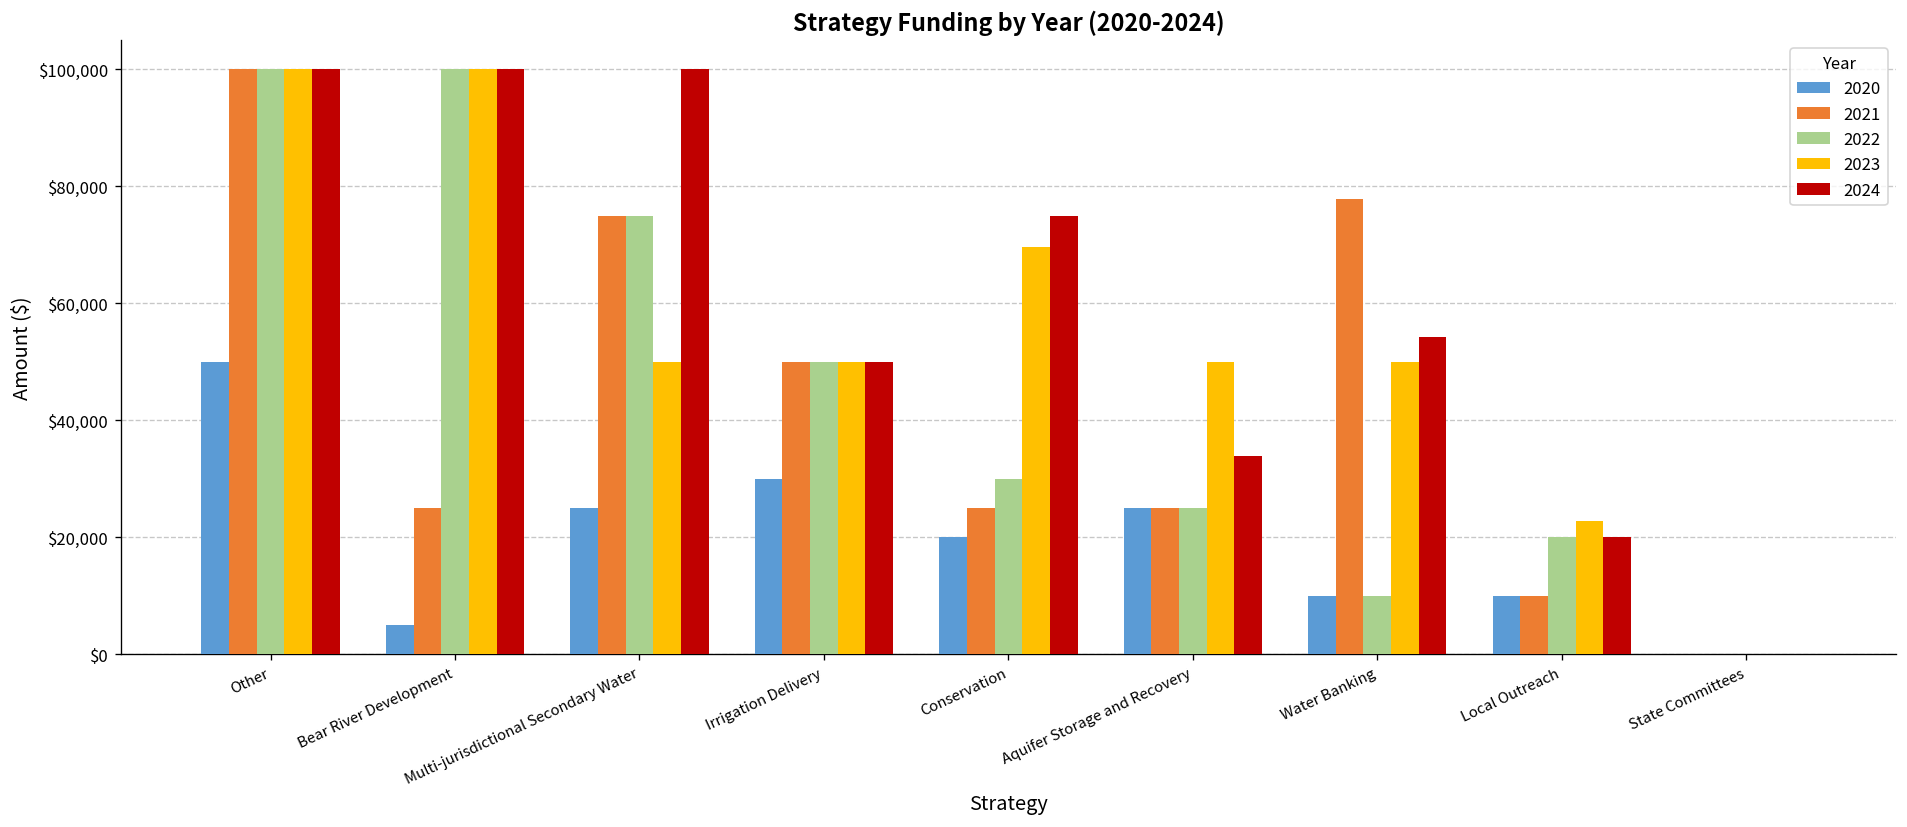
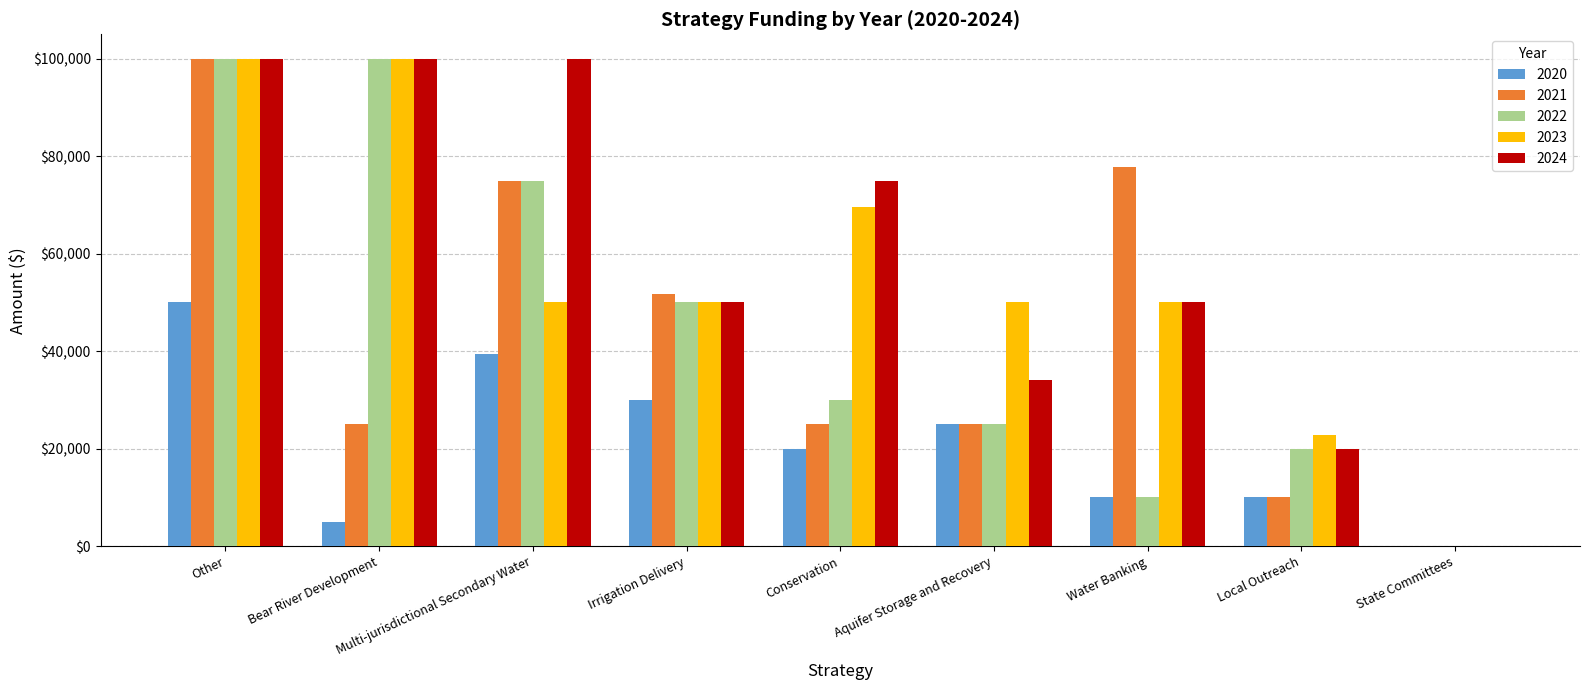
  {
    "2020": {
      "Other": "$50,000",
      "Bear River Development": "$5,000",
-     "Multi-jurisdictional Secondary Water": "$25,000",
+     "Multi-jurisdictional Secondary Water": "$39,000",
      "Irrigation Delivery": "$30,000",
      "Conservation": "$20,000",
      "Aquifer Storage and Recovery": "$25,000",
      "Water Banking": "$10,000",
      "Local Outreach": "$10,000",
      "State Committees": "$0"
    },
    "2021": {
      "Other": "$100,000",
      "Bear River Development": "$25,000",
      "Multi-jurisdictional Secondary Water": "$75,000",
-     "Irrigation Delivery": "$50,000",
+     "Irrigation Delivery": "$52,000",
      "Conservation": "$25,000",
      "Aquifer Storage and Recovery": "$25,000",
      "Water Banking": "$78,000",
      "Local Outreach": "$10,000",
      "State Committees": "$0"
    },
    "2022": {
      "Other": "$100,000",
      "Bear River Development": "$100,000",
      "Multi-jurisdictional Secondary Water": "$75,000",
      "Irrigation Delivery": "$50,000",
      "Conservation": "$30,000",
      "Aquifer Storage and Recovery": "$25,000",
      "Water Banking": "$10,000",
      "Local Outreach": "$20,000",
      "State Committees": "$0"
    },
    "2023": {
      "Other": "$100,000",
      "Bear River Development": "$100,000",
      "Multi-jurisdictional Secondary Water": "$50,000",
      "Irrigation Delivery": "$50,000",
      "Conservation": "$70,000",
      "Aquifer Storage and Recovery": "$50,000",
      "Water Banking": "$50,000",
      "Local Outreach": "$23,000",
      "State Committees": "$0"
    },
    "2024": {
      "Other": "$100,000",
      "Bear River Development": "$100,000",
      "Multi-jurisdictional Secondary Water": "$100,000",
      "Irrigation Delivery": "$50,000",
      "Conservation": "$75,000",
      "Aquifer Storage and Recovery": "$34,000",
-     "Water Banking": "$54,000",
+     "Water Banking": "$50,000",
      "Local Outreach": "$20,000",
      "State Committees": "$0"
    }
  }
